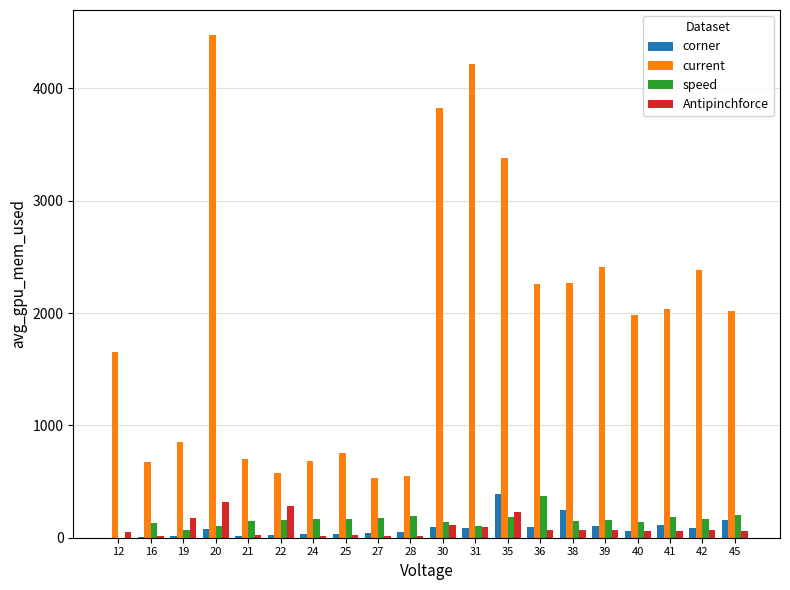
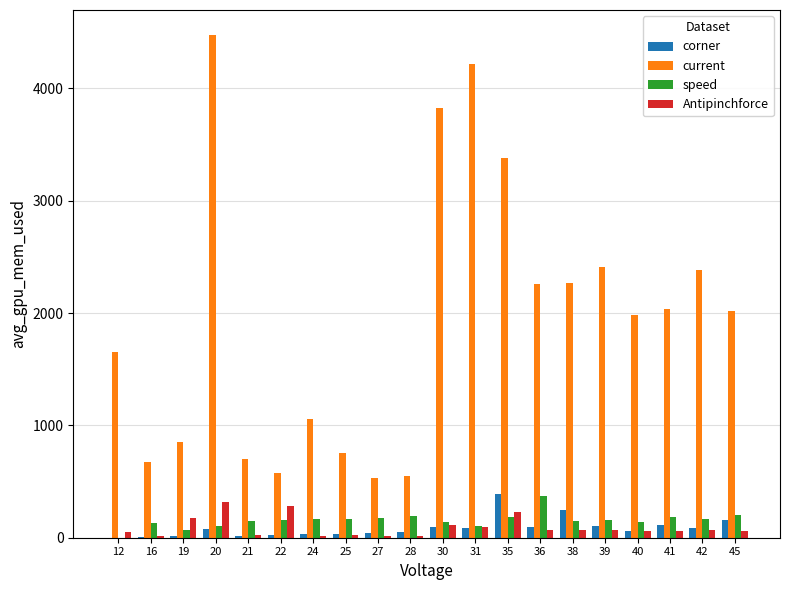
  {
    "corner": {
      "20": 80,
      "22": 20,
      "24": 30,
      "25": 40,
      "27": 40,
      "28": 50,
      "30": 100,
      "31": 80,
      "35": 390,
      "36": 100,
      "38": 250,
      "39": 110,
      "40": 60,
      "41": 120,
      "42": 90,
      "45": 160
    },
    "current": {
      "12": 1650,
      "16": 680,
      "19": 850,
      "20": 4470,
      "21": 700,
      "22": 580,
-     "24": 680,
+     "24": 1050,
      "25": 750,
      "27": 530,
      "28": 550,
      "30": 3830,
      "31": 4220,
      "35": 3380,
      "36": 2260,
      "38": 2270,
      "39": 2410,
      "40": 1980,
      "41": 2030,
      "42": 2380,
      "45": 2020
    },
    "speed": {
      "12": 0,
      "16": 140,
      "19": 70,
      "20": 100,
      "21": 150,
      "22": 150,
      "24": 170,
      "25": 170,
      "27": 180,
      "28": 190,
      "30": 140,
      "31": 110,
      "35": 180,
      "36": 370,
      "38": 150,
      "39": 160,
      "40": 140,
      "41": 180,
      "42": 160,
      "45": 200
    },
    "Antipinchforce": {
      "12": 50,
      "19": 170,
      "20": 320,
      "22": 280,
      "30": 110,
      "31": 100,
      "35": 230,
      "36": 70,
      "38": 70,
      "39": 70,
      "40": 60,
      "41": 60,
      "42": 70,
      "45": 60
    }
  }
